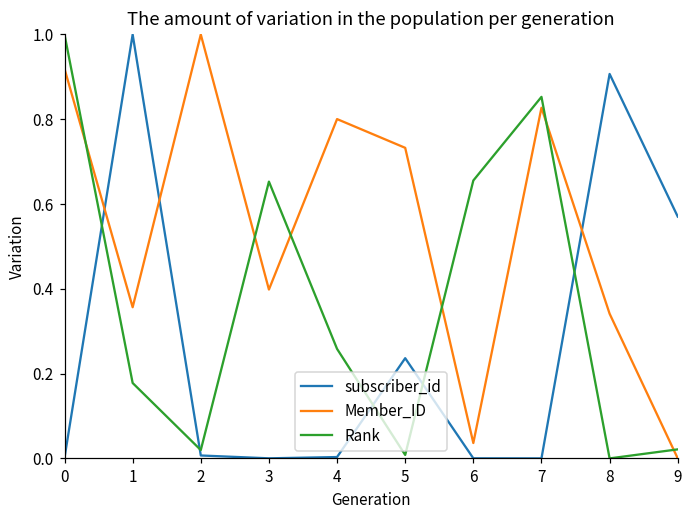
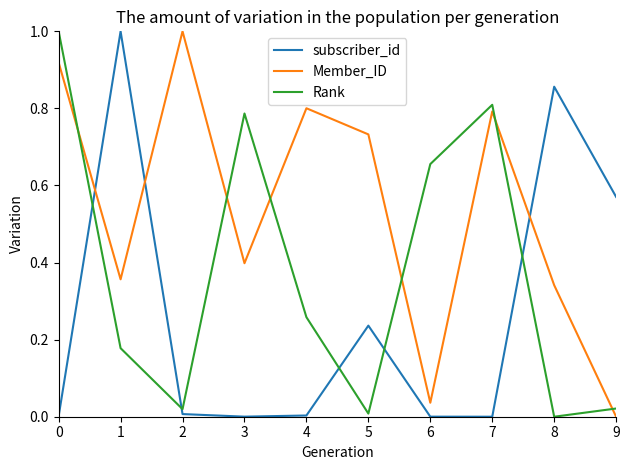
  {
    "subscriber_id": {
      "0": 0.00,
      "1": 1.00,
      "2": 0.01,
      "3": 0.00,
      "4": 0.00,
      "5": 0.24,
      "6": 0.00,
      "7": 0.00,
-     "8": 0.91,
+     "8": 0.86,
      "9": 0.57
    },
    "Member_ID": {
      "0": 0.92,
      "1": 0.36,
      "2": 1.00,
      "3": 0.40,
      "4": 0.80,
      "5": 0.73,
      "6": 0.04,
-     "7": 0.83,
+     "7": 0.79,
      "8": 0.34,
      "9": 0.00
    },
    "Rank": {
      "0": 1.00,
      "1": 0.18,
      "2": 0.02,
-     "3": 0.65,
+     "3": 0.79,
      "4": 0.26,
      "5": 0.01,
      "6": 0.66,
-     "7": 0.85,
+     "7": 0.81,
      "8": 0.00,
      "9": 0.02
    }
  }
